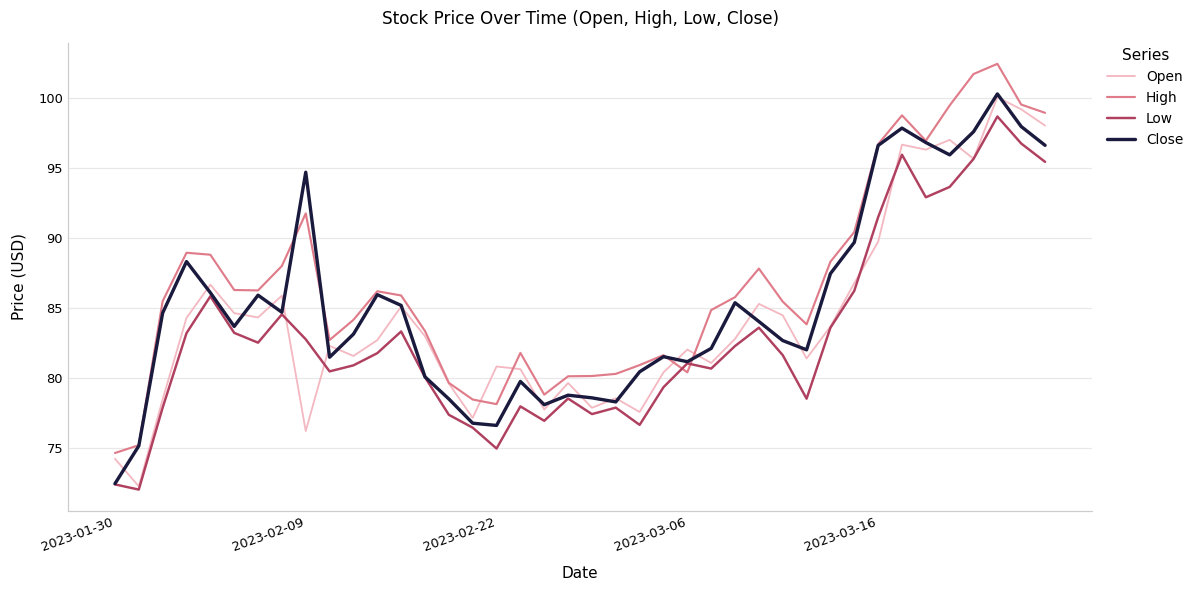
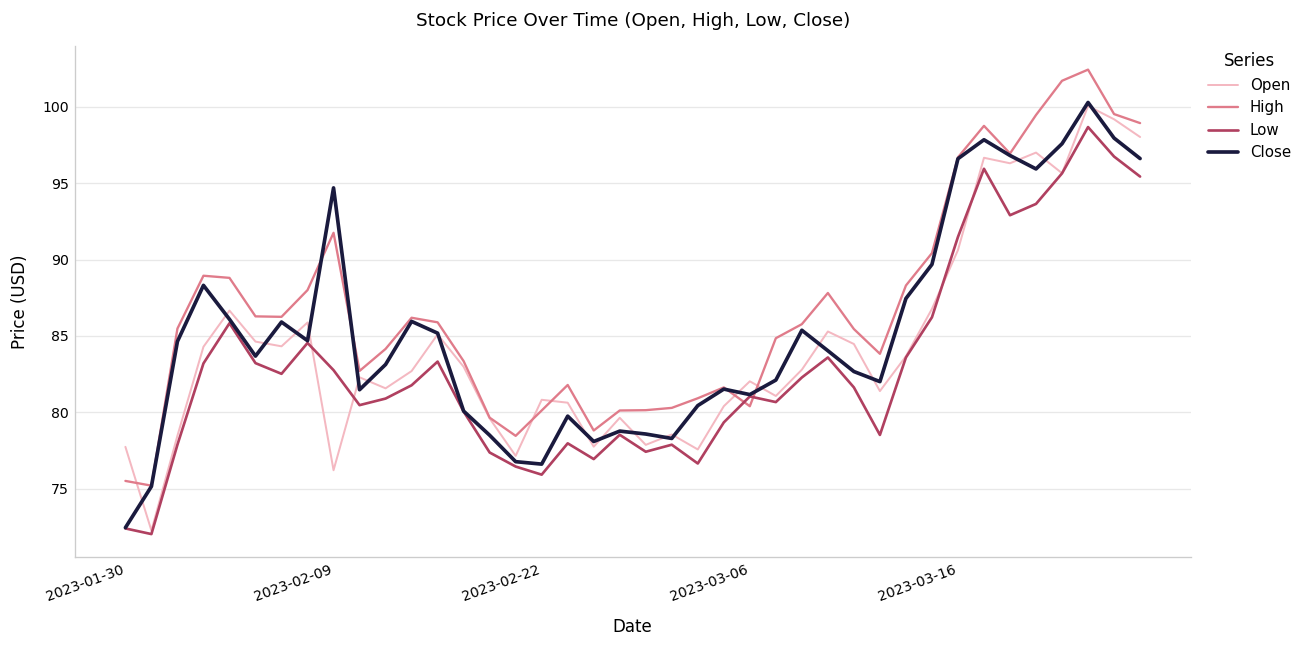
  {
    "Open": {
-     "2023-01-30": 74.2,
+     "2023-01-30": 77.7,
      "2023-02-09": 76.2,
      "2023-02-22": 80.8,
      "2023-03-06": 82.0,
-     "2023-03-16": 89.7
+     "2023-03-16": 90.6
    },
    "High": {
-     "2023-01-30": 74.6,
+     "2023-01-30": 75.5,
      "2023-02-09": 91.8,
-     "2023-02-22": 78.1,
+     "2023-02-22": 80.1,
      "2023-03-06": 80.4
    },
    "Low": {
      "2023-02-09": 82.8,
-     "2023-02-22": 75.0,
+     "2023-02-22": 75.9,
      "2023-03-16": 91.5
    },
    "Close": {
      "2023-02-09": 94.7,
      "2023-02-22": 76.6
    }
  }
